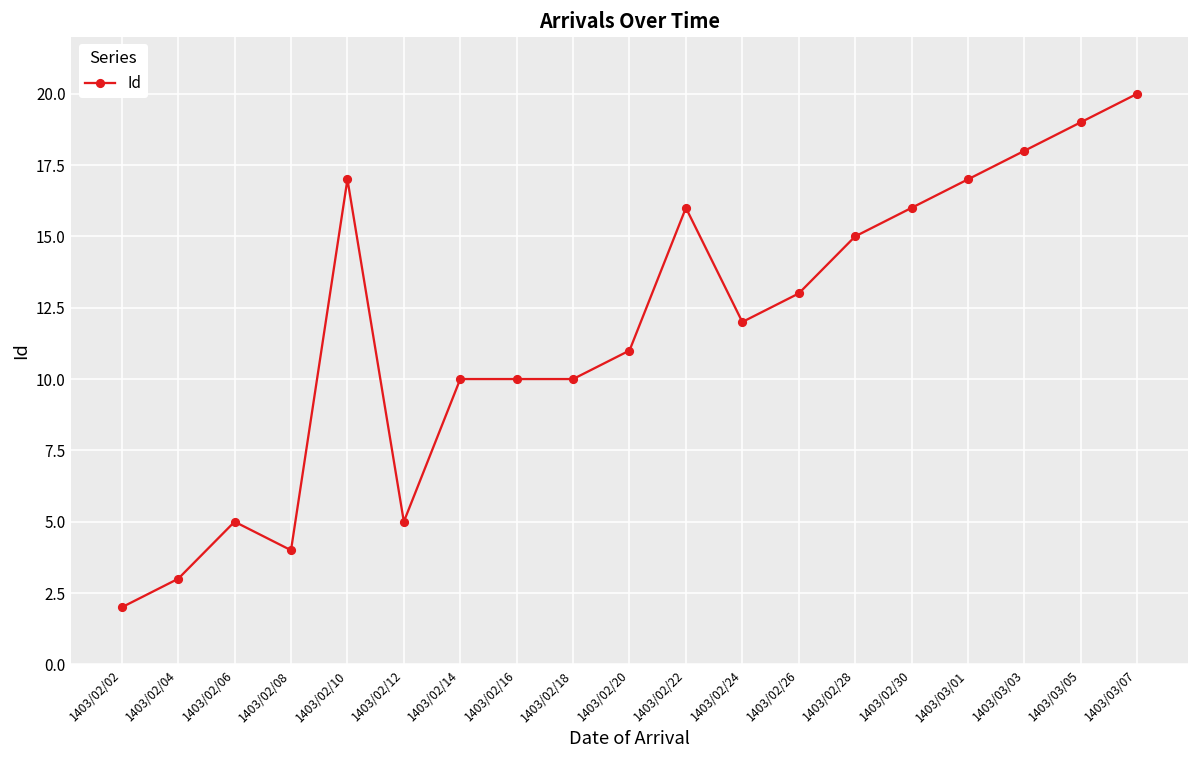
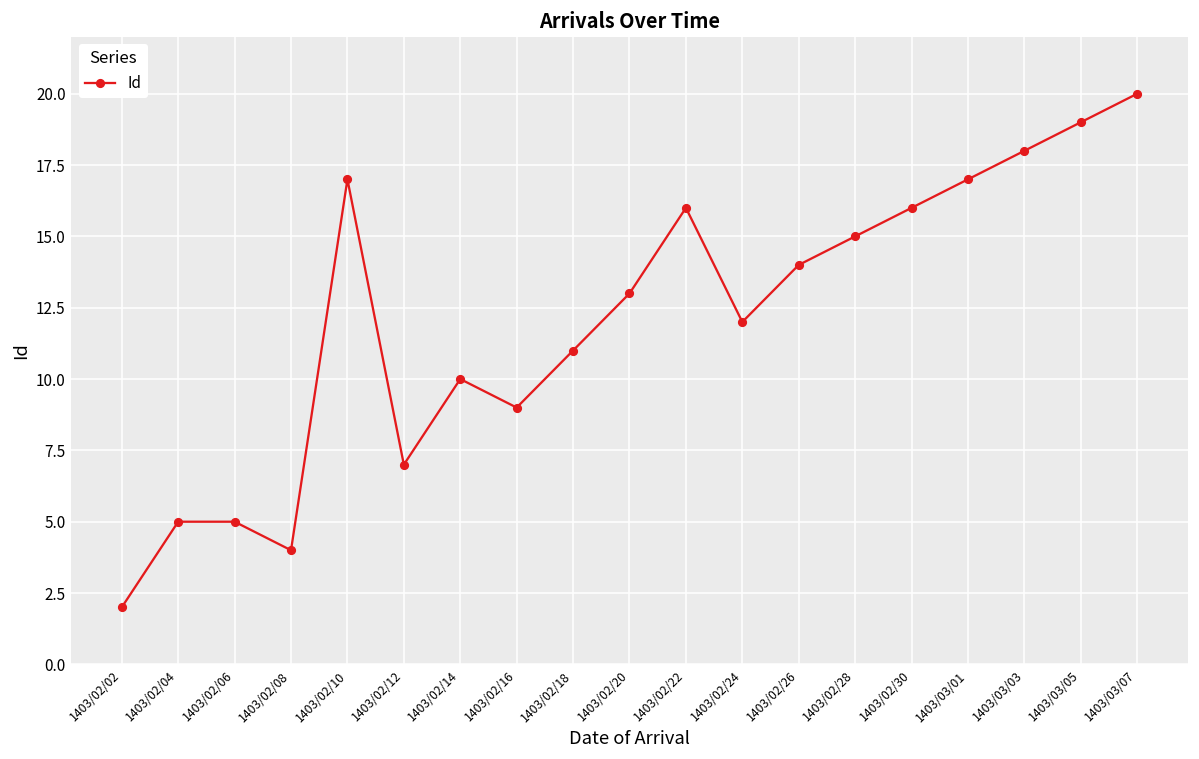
  {
    "1403/02/02": 2,
-   "1403/02/04": 3,
+   "1403/02/04": 5,
    "1403/02/06": 5,
    "1403/02/08": 4,
    "1403/02/10": 17,
-   "1403/02/12": 5,
+   "1403/02/12": 7,
    "1403/02/14": 10,
-   "1403/02/16": 10,
-   "1403/02/18": 10,
-   "1403/02/20": 11,
+   "1403/02/16": 9,
+   "1403/02/18": 11,
+   "1403/02/20": 13,
    "1403/02/22": 16,
    "1403/02/24": 12,
-   "1403/02/26": 13,
+   "1403/02/26": 14,
    "1403/02/28": 15,
    "1403/02/30": 16,
    "1403/03/01": 17,
    "1403/03/03": 18,
    "1403/03/05": 19,
    "1403/03/07": 20
  }
